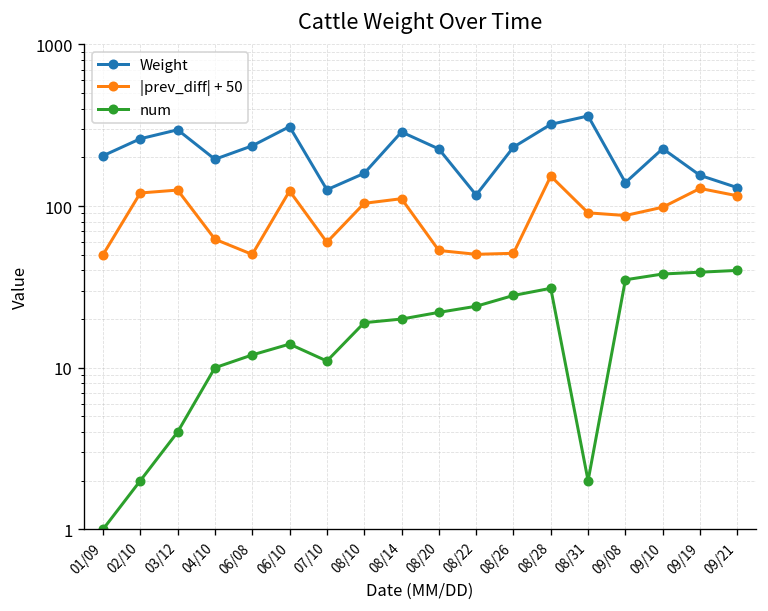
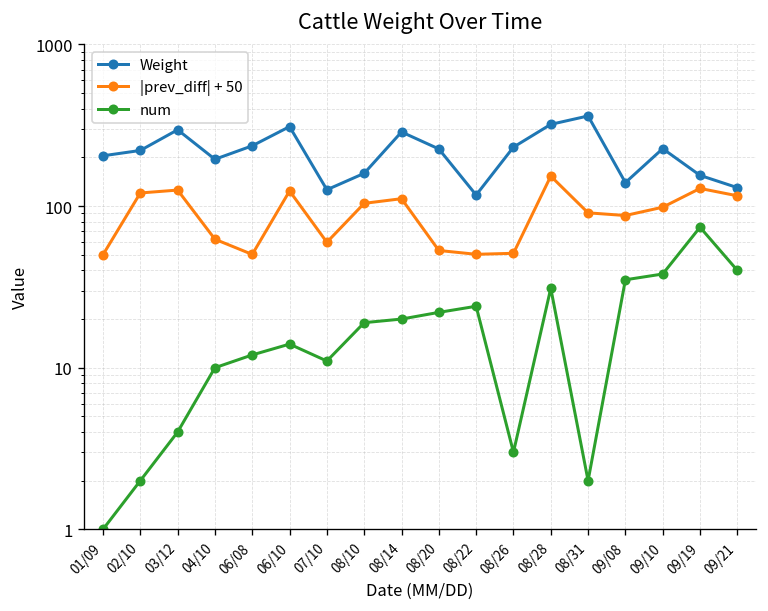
  {
    "Weight": {
      "01/09": 200,
-     "02/10": 260,
+     "02/10": 220,
      "03/12": 300,
      "04/10": 190,
      "06/08": 240,
      "06/10": 310,
      "07/10": 130,
      "08/10": 160,
      "08/14": 290,
      "08/20": 230,
      "08/22": 120,
      "08/26": 230,
      "08/28": 320,
      "08/31": 360,
      "09/08": 140,
      "09/10": 230,
      "09/19": 150,
      "09/21": 130
    },
    "|prev_diff| + 50": {
      "01/09": 50,
      "02/10": 120,
      "03/12": 130,
      "04/10": 60,
      "06/08": 50,
      "06/10": 120,
      "07/10": 60,
      "08/10": 100,
      "08/14": 110,
      "08/20": 53,
      "08/22": 50,
      "08/26": 51,
      "08/28": 150,
      "08/31": 90,
      "09/08": 90,
      "09/10": 100,
      "09/19": 130,
      "09/21": 120
    },
    "num": {
      "01/09": 1,
      "02/10": 2,
      "03/12": 4,
      "04/10": 10,
      "06/08": 12,
      "06/10": 14,
      "07/10": 11,
      "08/10": 19,
      "08/14": 20,
      "08/20": 22,
      "08/22": 24,
-     "08/26": 28,
+     "08/26": 3,
      "08/28": 31,
      "08/31": 2,
      "09/08": 35,
      "09/10": 38,
-     "09/19": 39,
+     "09/19": 70,
      "09/21": 40
    }
  }
